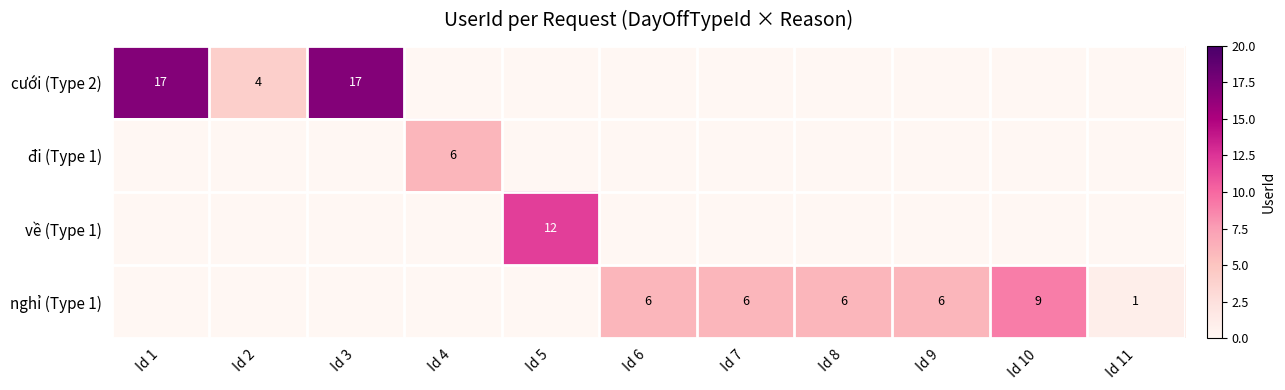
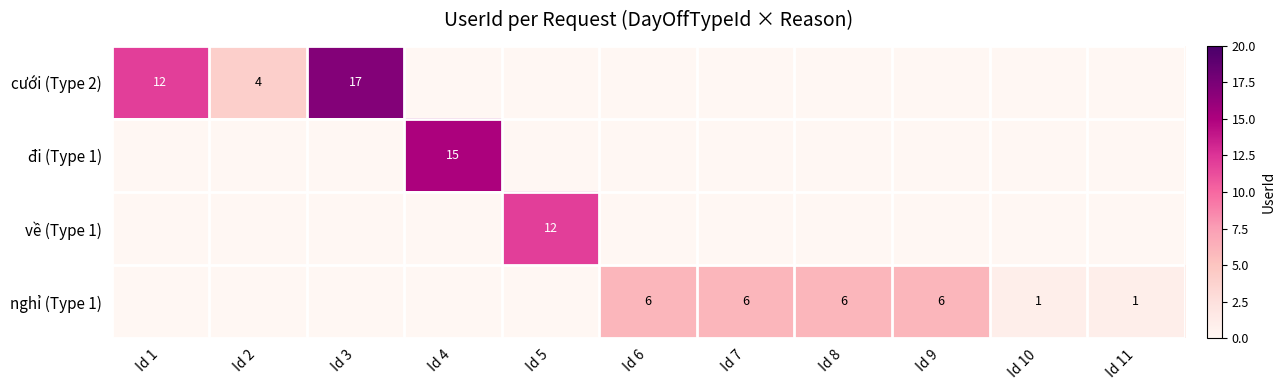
  {
    "cưới (Type 2)": {
-     "Id 1": 17,
+     "Id 1": 12,
      "Id 2": 4,
      "Id 3": 17
    },
    "đi (Type 1)": {
-     "Id 4": 6
+     "Id 4": 15
    },
    "về (Type 1)": {
      "Id 5": 12
    },
    "nghỉ (Type 1)": {
      "Id 6": 6,
      "Id 7": 6,
      "Id 8": 6,
      "Id 9": 6,
-     "Id 10": 9,
+     "Id 10": 1,
      "Id 11": 1
    }
  }
